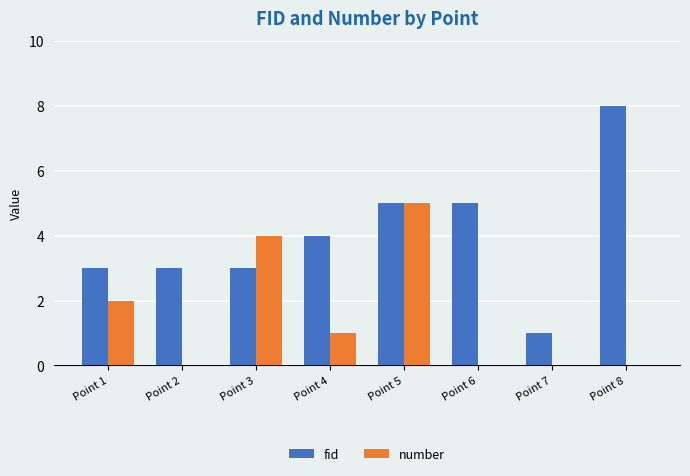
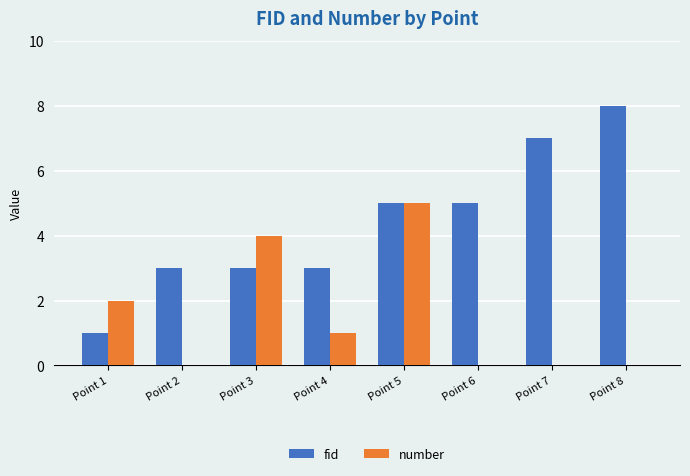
  {
    "fid": {
-     "Point 1": 3,
+     "Point 1": 1,
      "Point 2": 3,
      "Point 3": 3,
-     "Point 4": 4,
+     "Point 4": 3,
      "Point 5": 5,
      "Point 6": 5,
-     "Point 7": 1,
+     "Point 7": 7,
      "Point 8": 8
    },
    "number": {
      "Point 1": 2,
      "Point 2": 0,
      "Point 3": 4,
      "Point 4": 1,
      "Point 5": 5,
      "Point 6": 0,
      "Point 7": 0,
      "Point 8": 0
    }
  }
